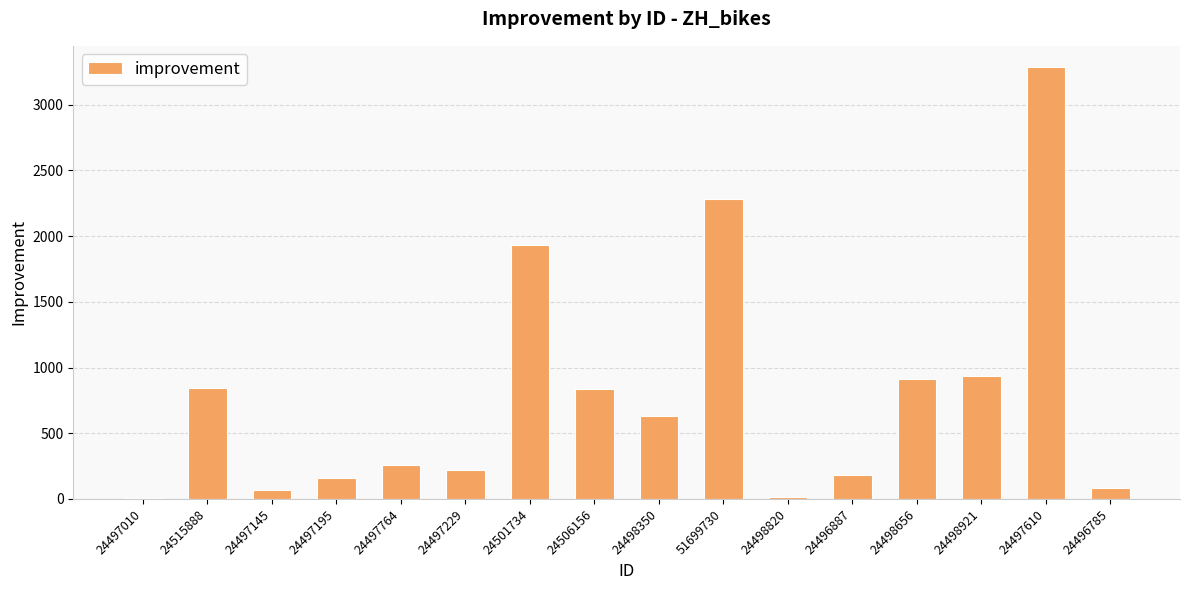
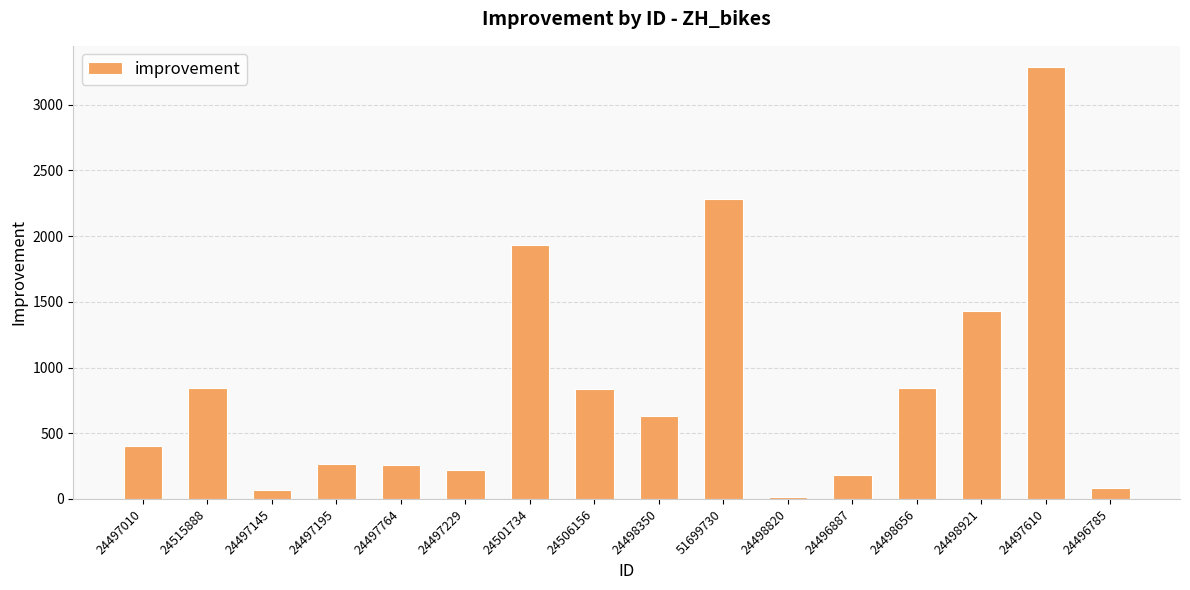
  {
-   "24497010": 10,
+   "24497010": 400,
    "24515888": 840,
    "24497145": 70,
-   "24497195": 160,
+   "24497195": 270,
    "24497764": 260,
    "24497229": 220,
    "24501734": 1930,
    "24506156": 840,
    "24498350": 630,
    "51699730": 2280,
    "24496887": 180,
-   "24498656": 920,
-   "24498921": 930,
+   "24498656": 850,
+   "24498921": 1430,
    "24497610": 3280,
    "24496785": 90
  }
